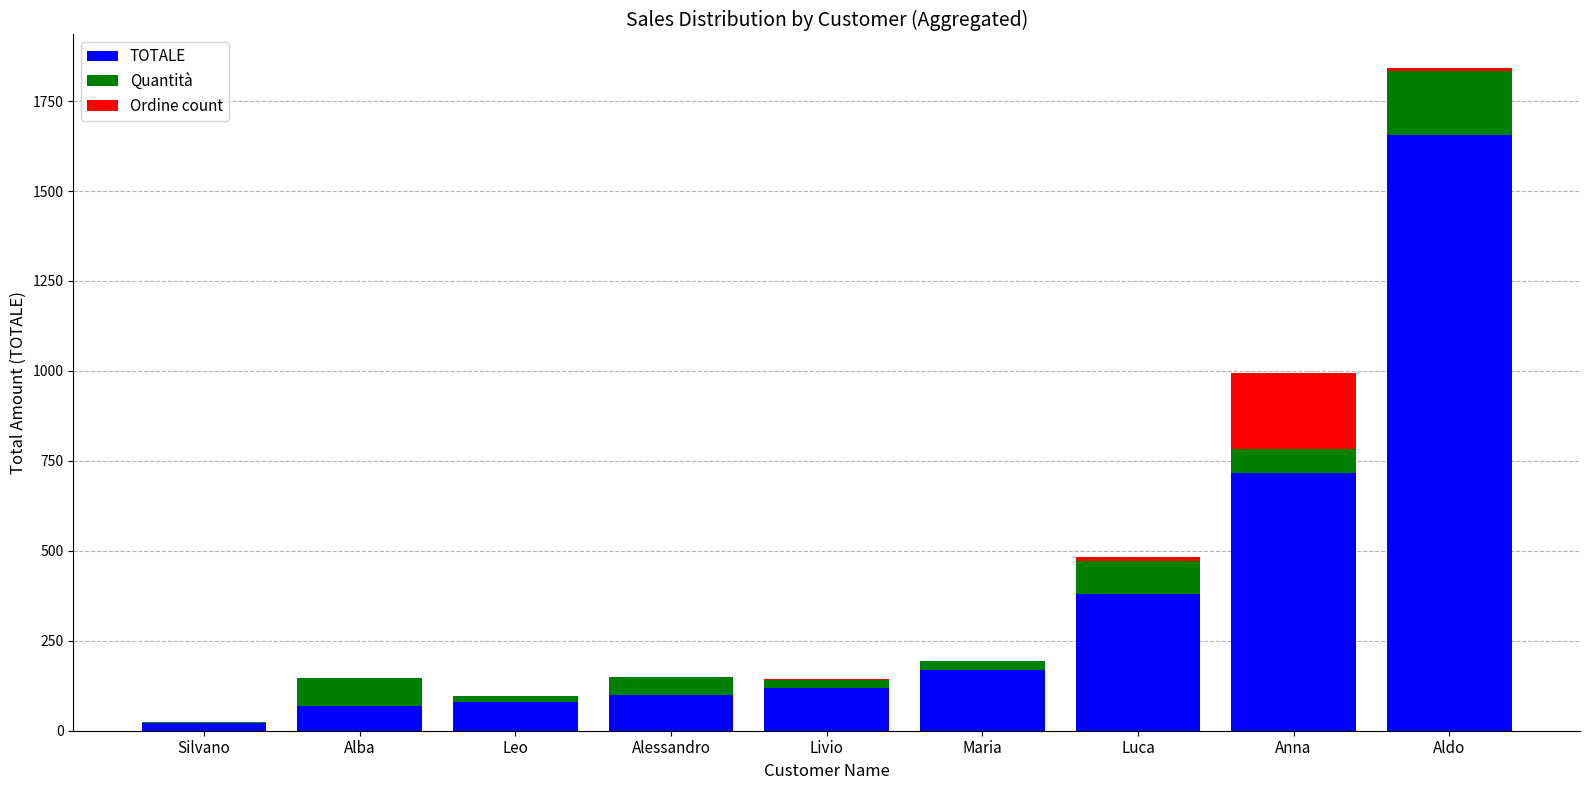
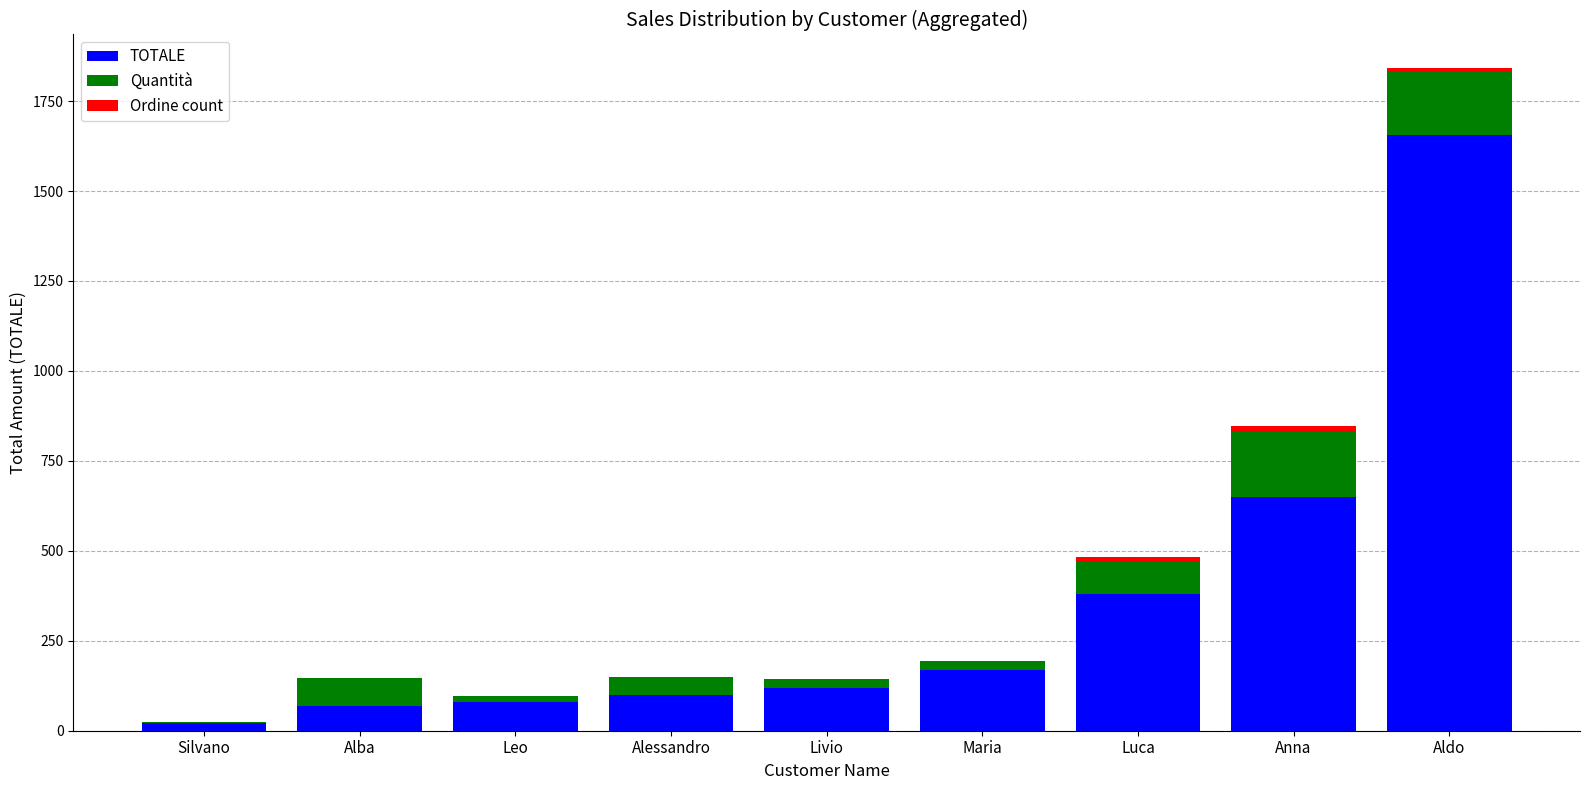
  {
    "TOTALE": {
      "Silvano": 20,
      "Alba": 70,
      "Leo": 80,
      "Alessandro": 100,
      "Livio": 120,
      "Maria": 170,
      "Luca": 380,
-     "Anna": 720,
+     "Anna": 650,
      "Aldo": 1660
    },
    "Quantità": {
      "Alba": 80,
      "Leo": 20,
      "Alessandro": 50,
      "Livio": 20,
      "Maria": 20,
      "Luca": 90,
-     "Anna": 70,
+     "Anna": 190,
      "Aldo": 180
    },
    "Ordine count": {
      "Luca": 10,
-     "Anna": 210,
+     "Anna": 10,
      "Aldo": 10
    }
  }
